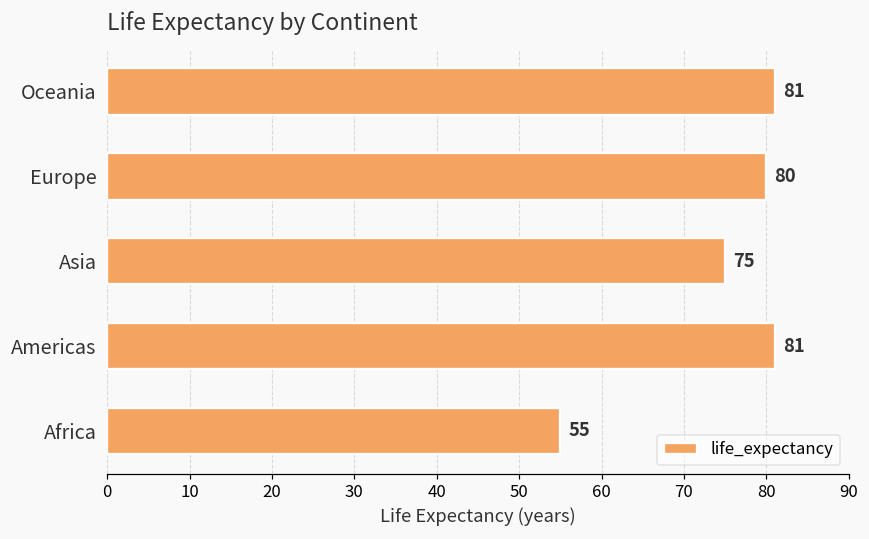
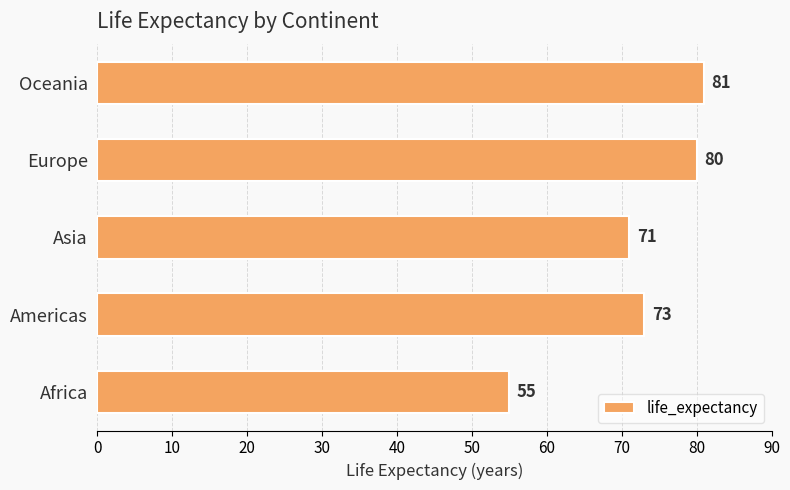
  {
    "Oceania": 81,
    "Europe": 80,
-   "Asia": 75,
-   "Americas": 81,
+   "Asia": 71,
+   "Americas": 73,
    "Africa": 55
  }
